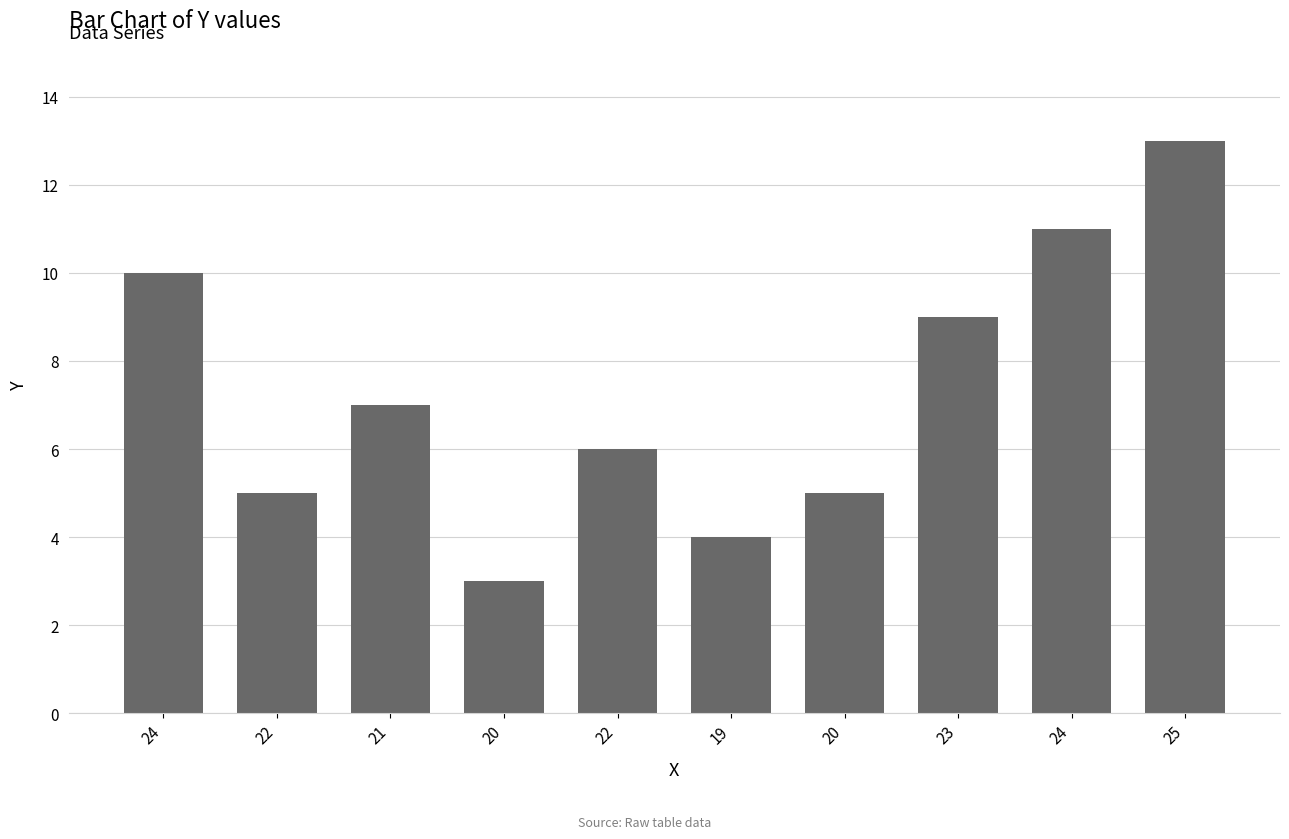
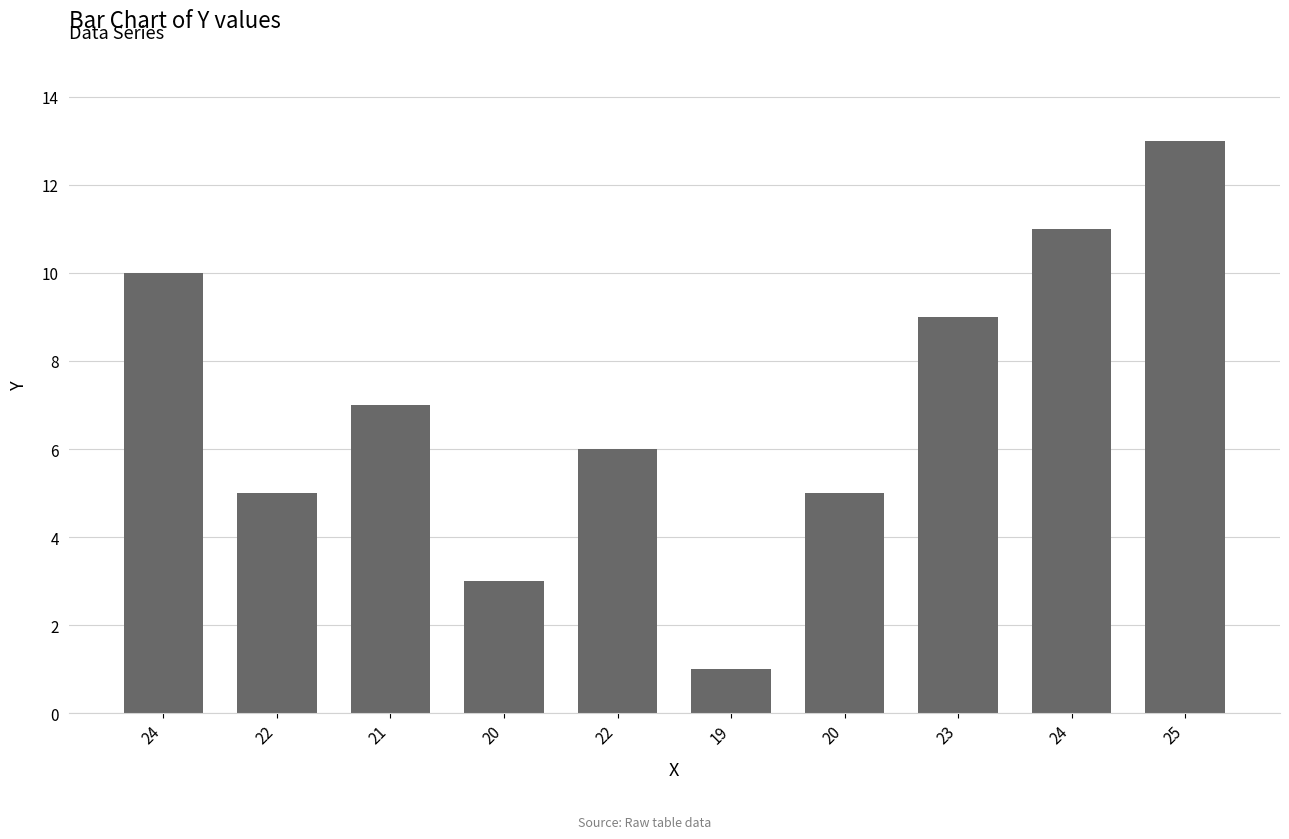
  {
    "21": 7,
-   "19": 4,
+   "19": 1,
    "23": 9,
    "25": 13
  }
